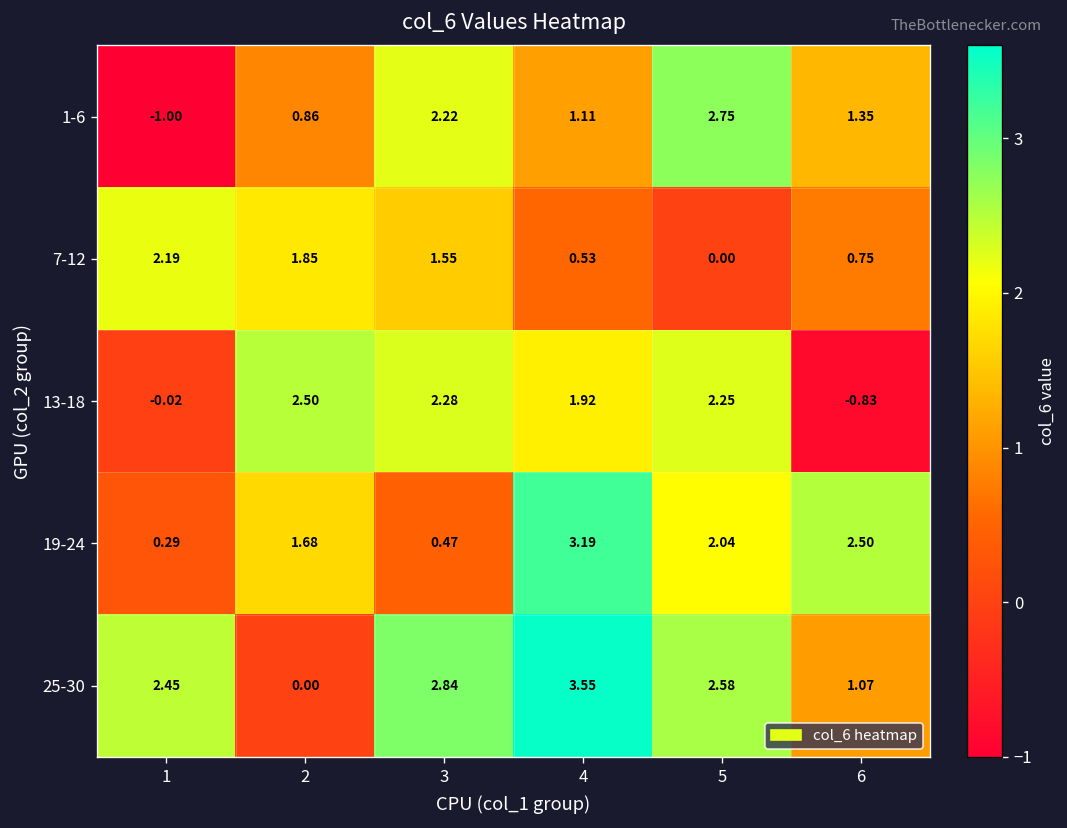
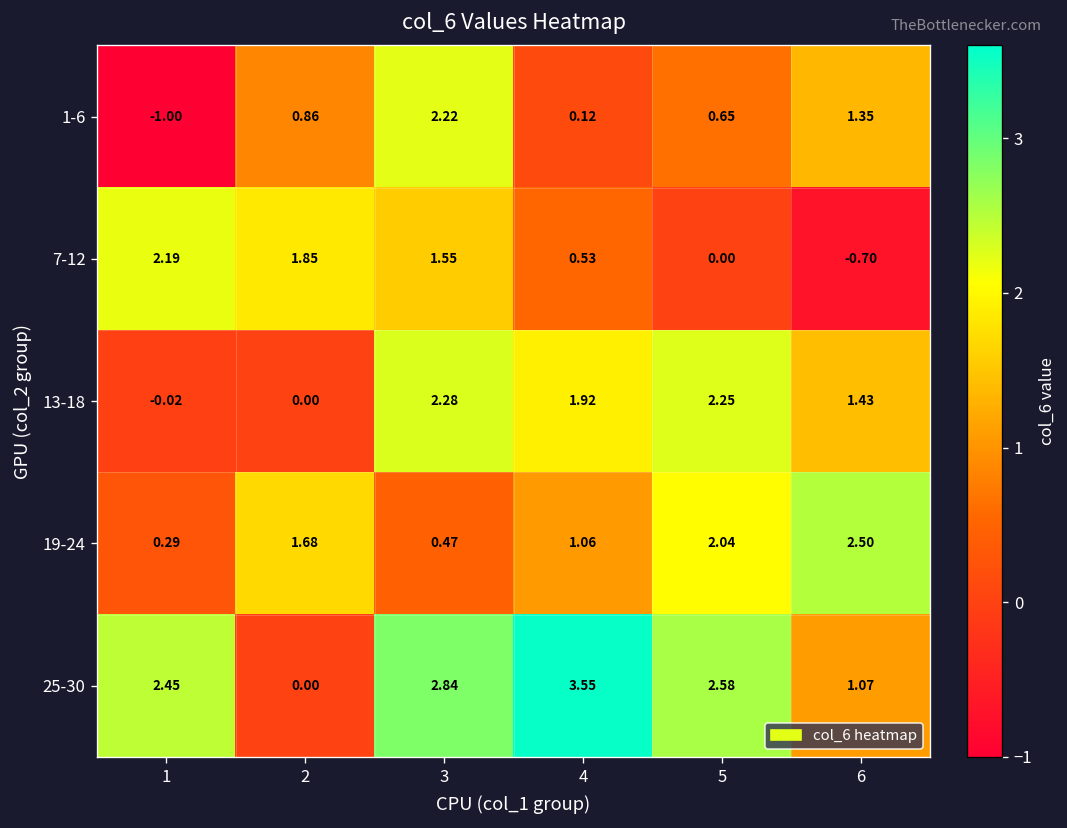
  {
    "1-6": {
      "1": -1.00,
      "2": 0.86,
      "3": 2.22,
-     "4": 1.11,
-     "5": 2.75,
+     "4": 0.12,
+     "5": 0.65,
      "6": 1.35
    },
    "7-12": {
      "1": 2.19,
      "2": 1.85,
      "3": 1.55,
      "4": 0.53,
      "5": 0.00,
-     "6": 0.75
+     "6": -0.70
    },
    "13-18": {
      "1": -0.02,
-     "2": 2.50,
+     "2": 0.00,
      "3": 2.28,
      "4": 1.92,
      "5": 2.25,
-     "6": -0.83
+     "6": 1.43
    },
    "19-24": {
      "1": 0.29,
      "2": 1.68,
      "3": 0.47,
-     "4": 3.19,
+     "4": 1.06,
      "5": 2.04,
      "6": 2.50
    },
    "25-30": {
      "1": 2.45,
      "2": 0.00,
      "3": 2.84,
      "4": 3.55,
      "5": 2.58,
      "6": 1.07
    }
  }
